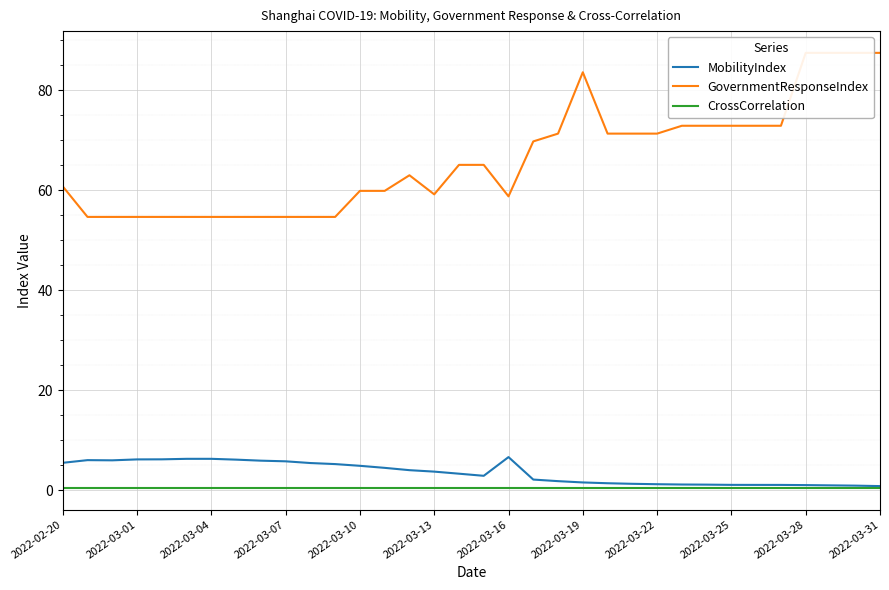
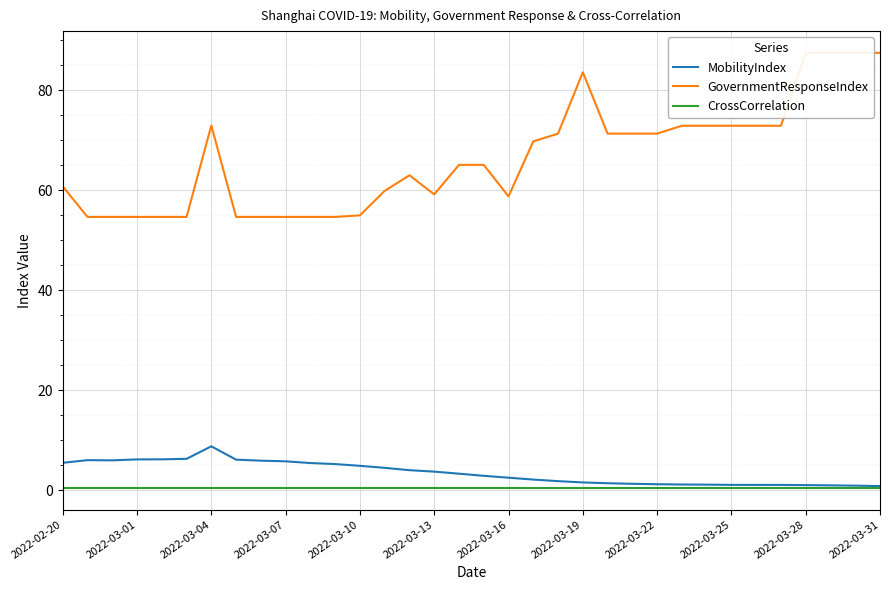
  {
    "MobilityIndex": {
      "2022-02-20": 6,
      "2022-03-01": 6,
-     "2022-03-04": 6,
+     "2022-03-04": 9,
      "2022-03-07": 6,
      "2022-03-10": 5,
      "2022-03-13": 4,
-     "2022-03-16": 7,
+     "2022-03-16": 3,
      "2022-03-19": 2,
      "2022-03-22": 1,
      "2022-03-25": 1,
      "2022-03-28": 1
    },
    "GovernmentResponseIndex": {
      "2022-02-20": 61,
      "2022-03-01": 55,
-     "2022-03-04": 55,
+     "2022-03-04": 73,
      "2022-03-07": 55,
-     "2022-03-10": 60,
+     "2022-03-10": 55,
      "2022-03-13": 59,
      "2022-03-16": 59,
      "2022-03-19": 84,
      "2022-03-22": 71,
      "2022-03-25": 73,
      "2022-03-31": 88
    },
    "CrossCorrelation": {
      "2022-02-20": 1,
      "2022-03-01": 1,
      "2022-03-04": 1,
      "2022-03-07": 1,
      "2022-03-10": 1,
      "2022-03-13": 1,
      "2022-03-16": 1,
      "2022-03-19": 1,
      "2022-03-22": 1,
      "2022-03-25": 1,
      "2022-03-28": 1
    }
  }
